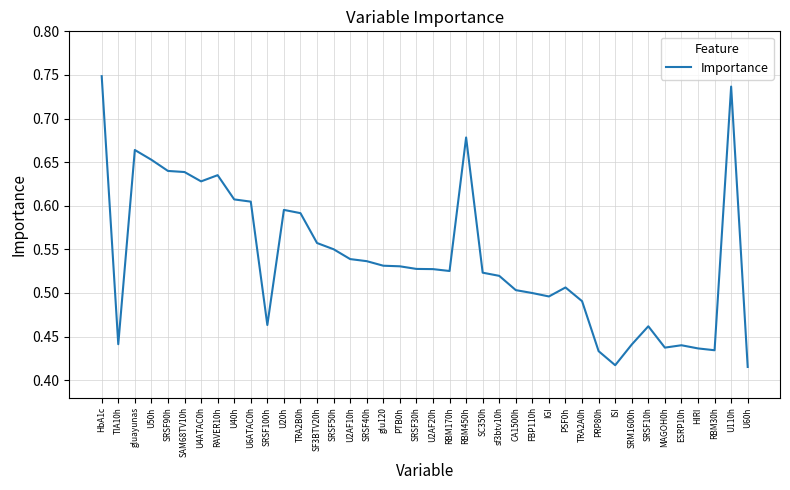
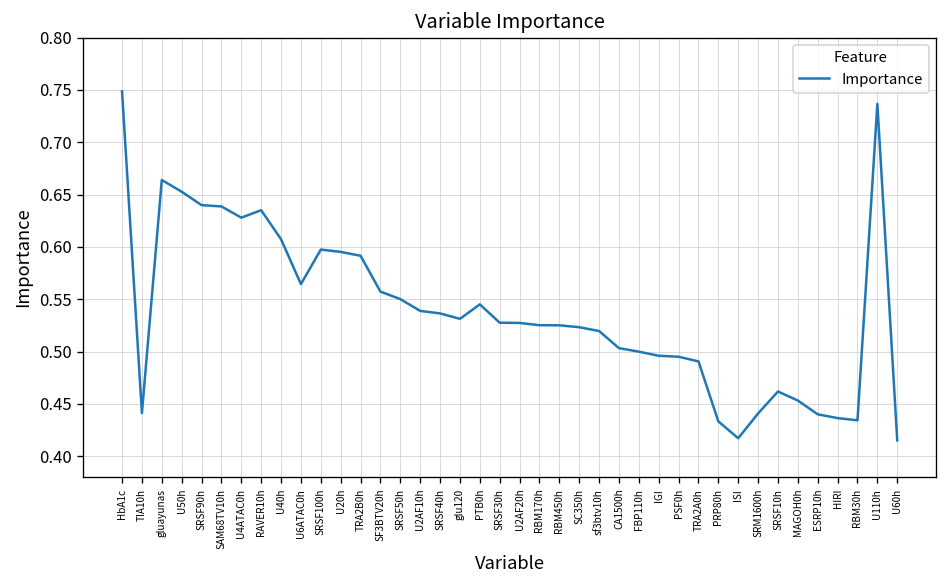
  {
    "HbA1c": 0.75,
    "TIA10h": 0.44,
    "gluayunas": 0.66,
    "U50h": 0.65,
    "SRSF90h": 0.64,
    "SAM68TV10h": 0.64,
    "U4ATAC0h": 0.63,
    "RAVER10h": 0.64,
    "U40h": 0.61,
-   "U6ATAC0h": 0.60,
-   "SRSF100h": 0.46,
+   "U6ATAC0h": 0.56,
+   "SRSF100h": 0.60,
    "U20h": 0.60,
    "TRA2B0h": 0.59,
    "SF3BTV20h": 0.56,
    "SRSF50h": 0.55,
    "U2AF10h": 0.54,
    "SRSF40h": 0.54,
    "glu120": 0.53,
-   "PTB0h": 0.53,
+   "PTB0h": 0.55,
    "SRSF30h": 0.53,
    "U2AF20h": 0.53,
    "RBM170h": 0.53,
-   "RBM450h": 0.68,
+   "RBM450h": 0.53,
    "SC350h": 0.52,
    "sf3btv10h": 0.52,
    "CA1500h": 0.50,
    "FBP110h": 0.50,
    "IGI": 0.50,
-   "PSF0h": 0.51,
+   "PSF0h": 0.50,
    "TRA2A0h": 0.49,
    "PRP80h": 0.43,
    "ISI": 0.42,
    "SRM1600h": 0.44,
    "SRSF10h": 0.46,
-   "MAGOH0h": 0.44,
+   "MAGOH0h": 0.45,
    "ESRP10h": 0.44,
    "HIRI": 0.44,
    "RBM30h": 0.43,
    "U110h": 0.74,
    "U60h": 0.42
  }
